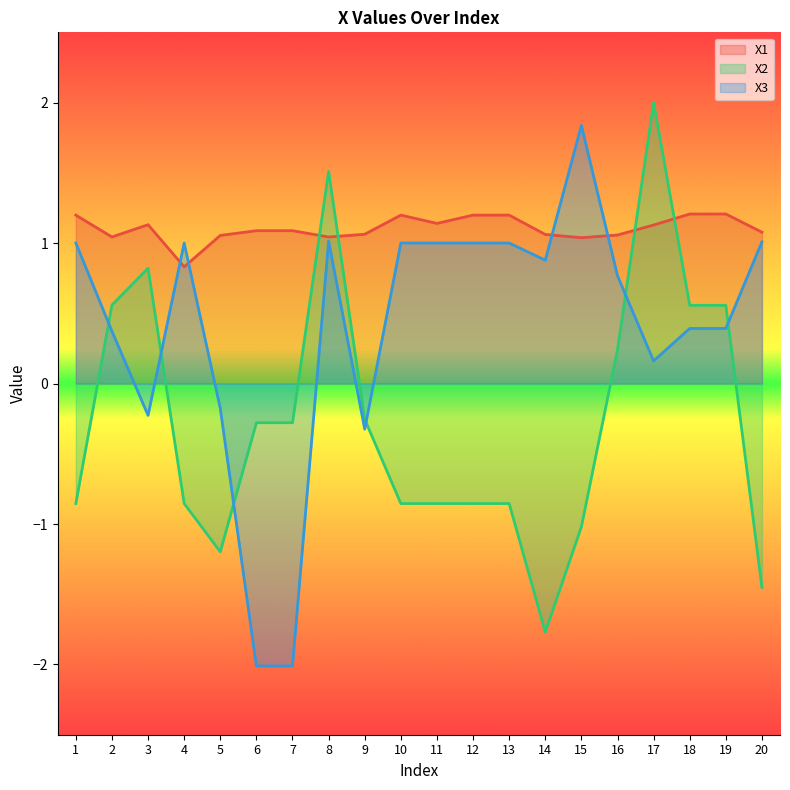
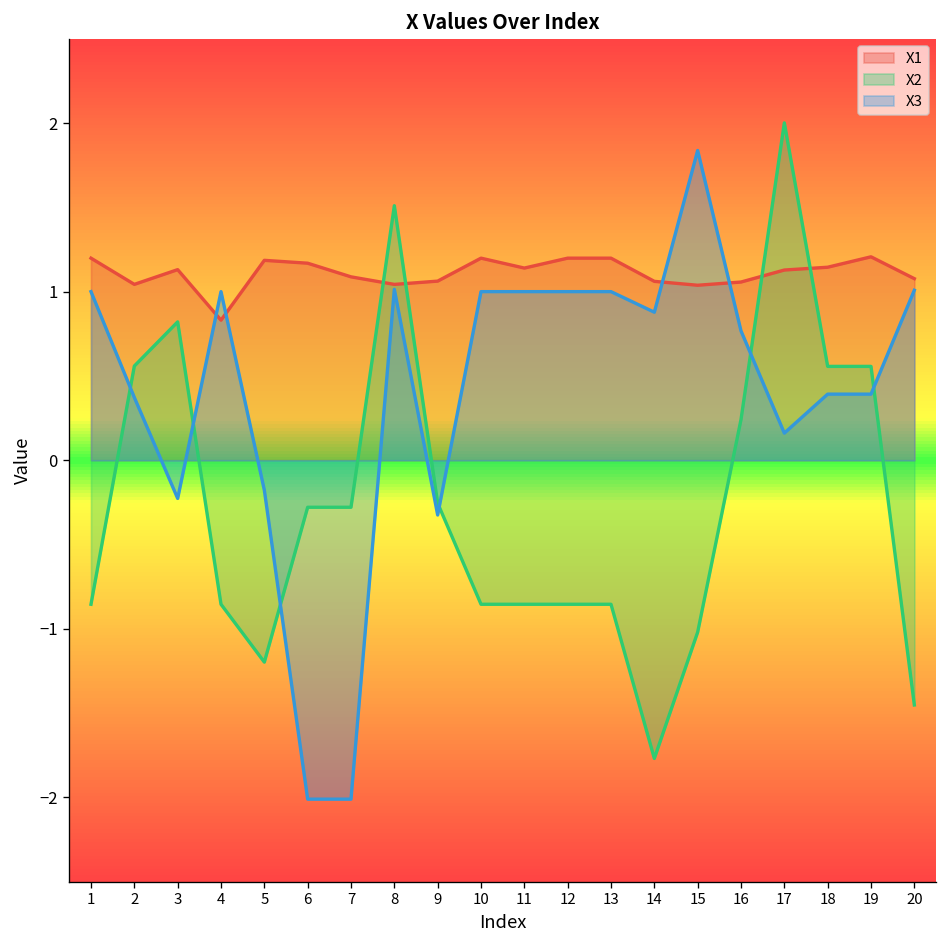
  {
    "X1": {
      "1": 1.20,
      "2": 1.04,
      "3": 1.13,
      "4": 0.83,
-     "5": 1.05,
-     "6": 1.09,
+     "5": 1.19,
+     "6": 1.17,
      "7": 1.09,
      "8": 1.04,
      "9": 1.06,
      "10": 1.20,
      "11": 1.14,
      "12": 1.20,
      "13": 1.20,
      "14": 1.06,
      "15": 1.04,
      "16": 1.06,
      "17": 1.13,
-     "18": 1.21,
+     "18": 1.14,
      "19": 1.21,
      "20": 1.08
    }
  }
